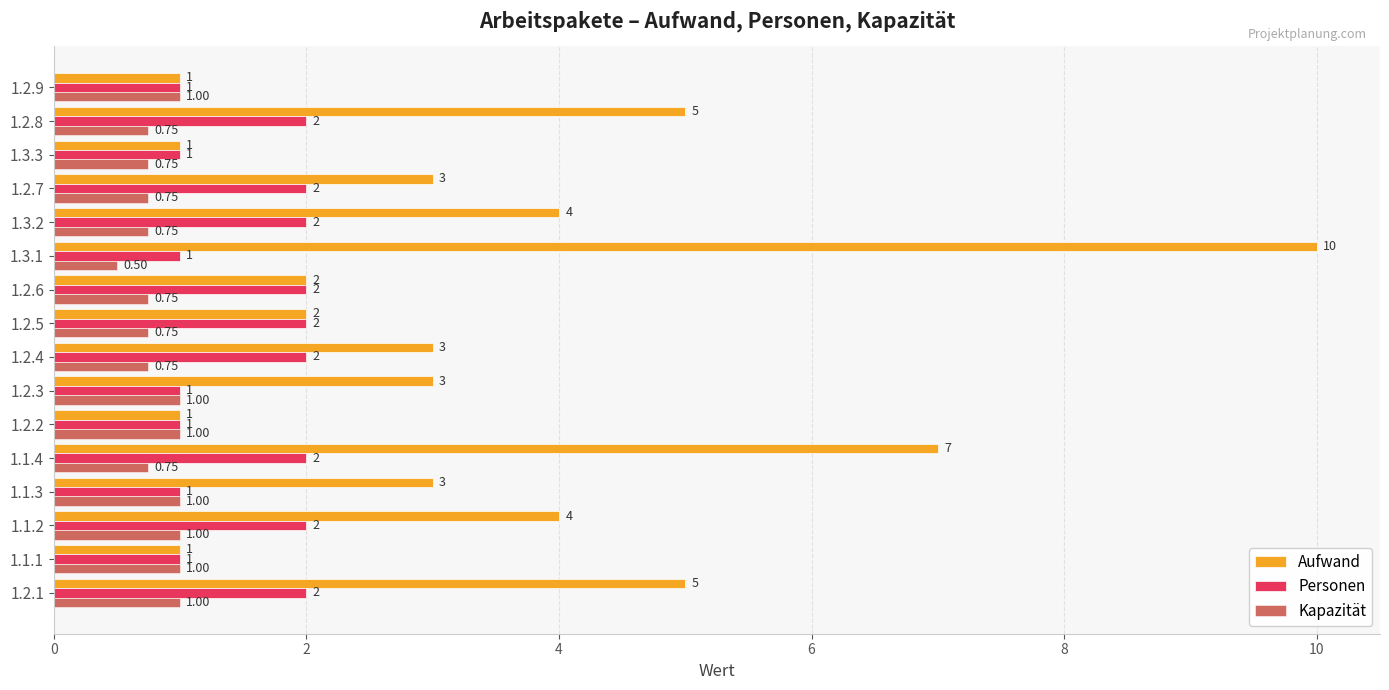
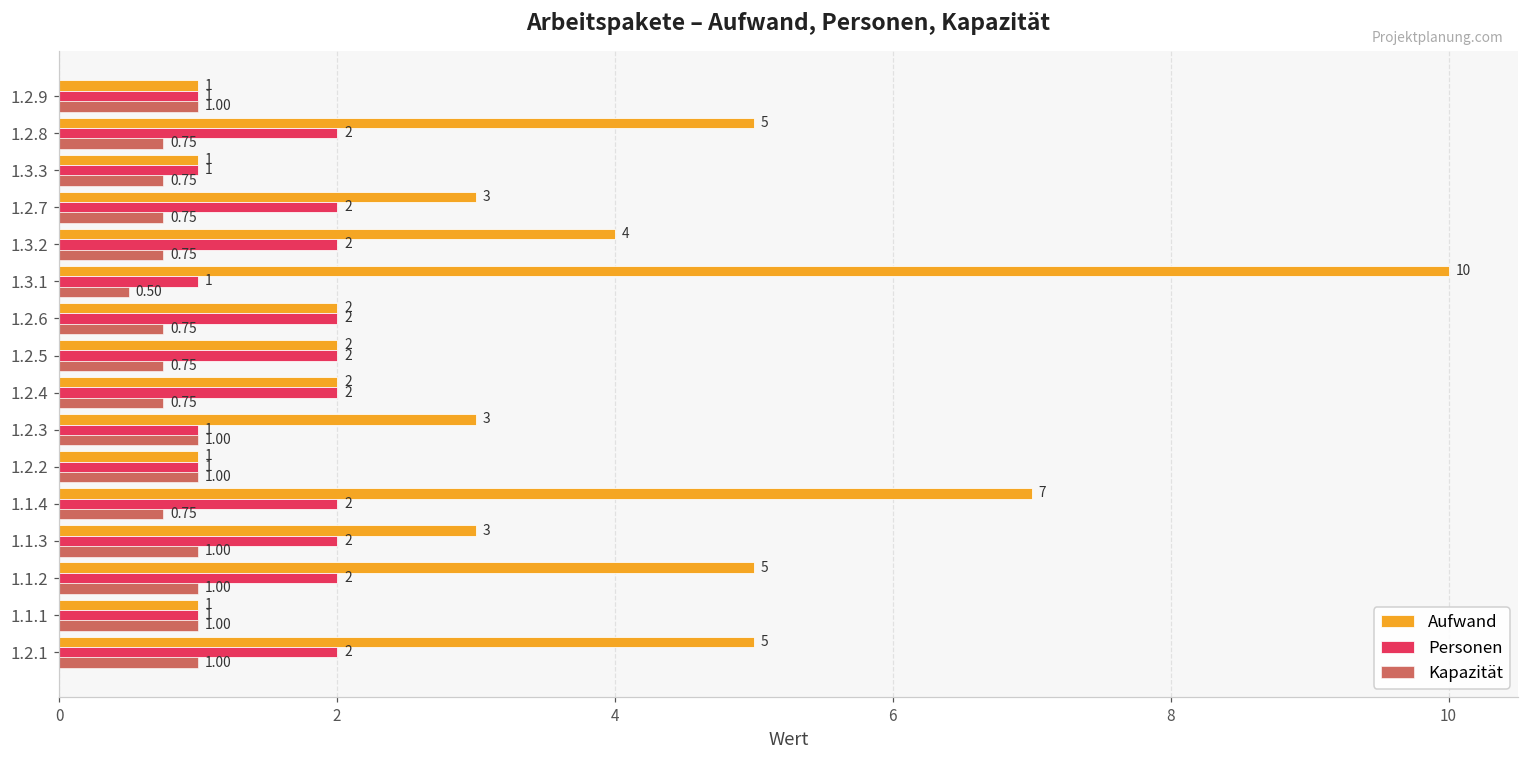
  {
    "Aufwand": {
      "1.2.8": 5,
      "1.2.7": 3,
      "1.3.2": 4,
      "1.3.1": 10,
-     "1.2.4": 3,
+     "1.2.4": 2,
      "1.2.3": 3,
      "1.1.4": 7,
      "1.1.3": 3,
-     "1.1.2": 4,
+     "1.1.2": 5,
      "1.2.1": 5
    },
    "Personen": {
      "1.2.8": 2,
      "1.2.7": 2,
      "1.3.2": 2,
      "1.3.1": 1,
      "1.2.4": 2,
      "1.1.4": 2,
-     "1.1.3": 1,
+     "1.1.3": 2,
      "1.1.2": 2,
      "1.2.1": 2
    },
    "Kapazität": {
      "1.2.9": 1.00,
      "1.2.8": 0.75,
      "1.3.3": 0.75,
      "1.2.7": 0.75,
      "1.3.2": 0.75,
      "1.3.1": 0.50,
      "1.2.6": 0.75,
      "1.2.5": 0.75,
      "1.2.4": 0.75,
      "1.2.3": 1.00,
      "1.2.2": 1.00,
      "1.1.4": 0.75,
      "1.1.3": 1.00,
      "1.1.2": 1.00,
      "1.1.1": 1.00,
      "1.2.1": 1.00
    }
  }
